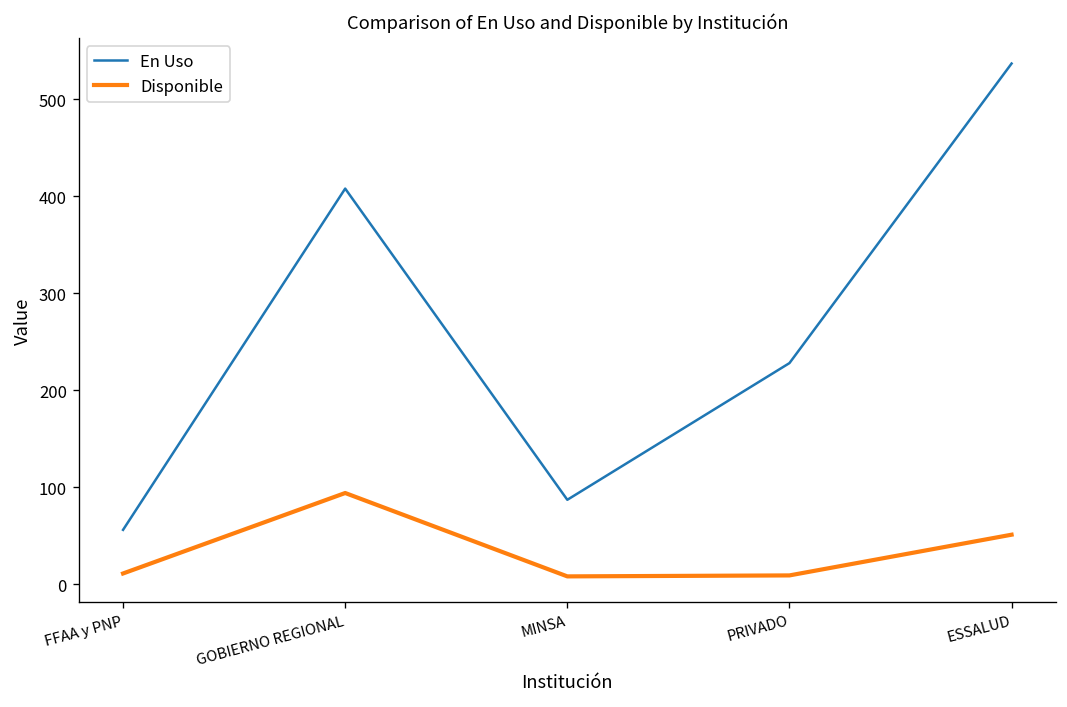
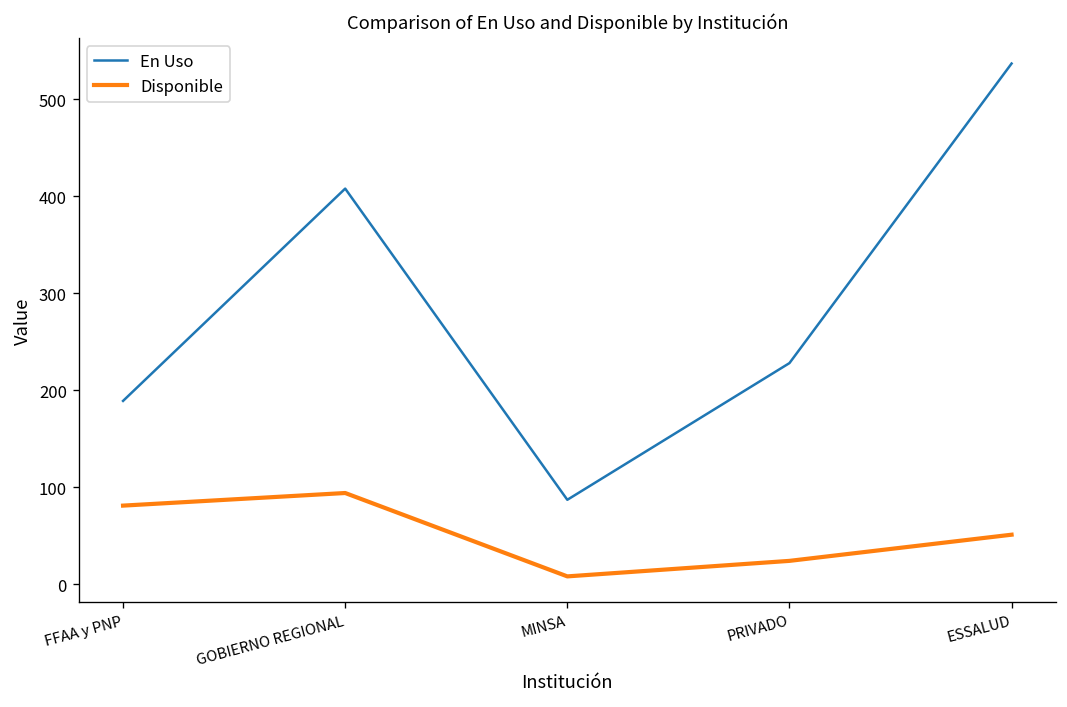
  {
    "En Uso": {
-     "FFAA y PNP": 60,
+     "FFAA y PNP": 190,
      "GOBIERNO REGIONAL": 410,
      "MINSA": 90,
      "PRIVADO": 230,
      "ESSALUD": 540
    },
    "Disponible": {
-     "FFAA y PNP": 10,
+     "FFAA y PNP": 80,
      "GOBIERNO REGIONAL": 90,
      "MINSA": 10,
-     "PRIVADO": 10,
+     "PRIVADO": 20,
      "ESSALUD": 50
    }
  }
